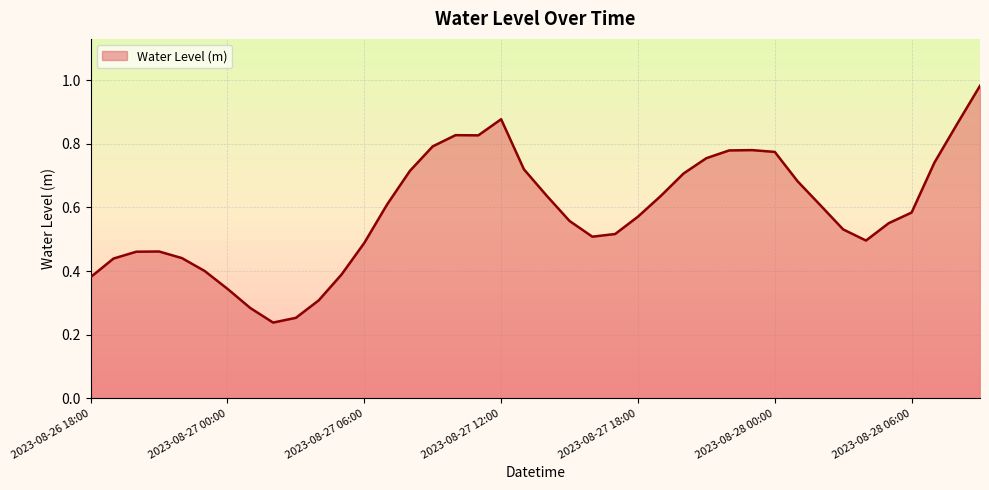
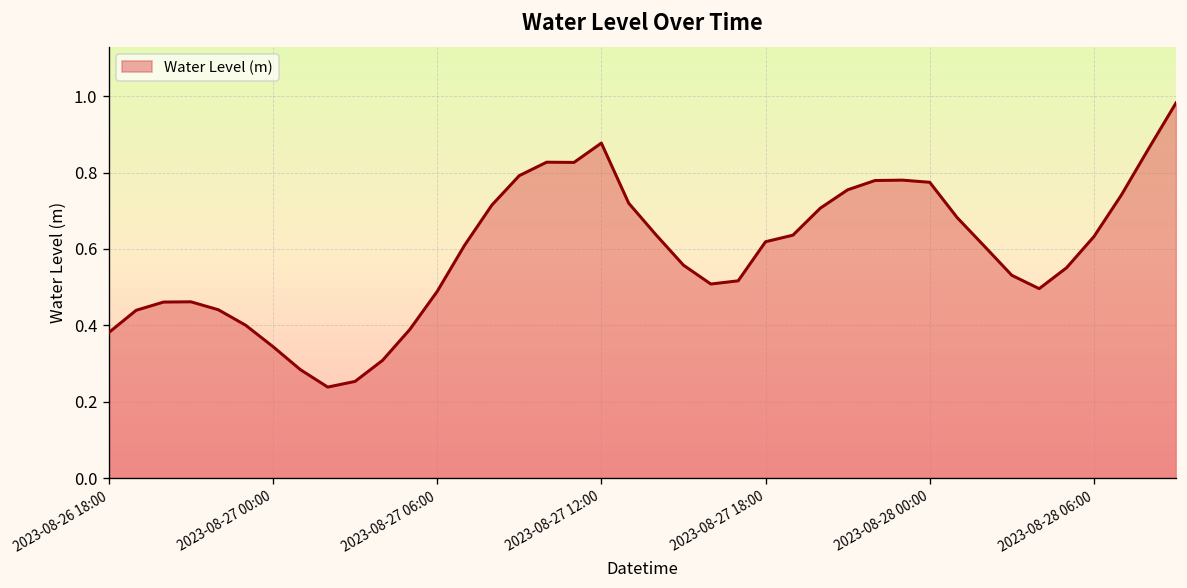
  {
    "2023-08-26 18:00": 0.38,
    "2023-08-27 00:00": 0.34,
    "2023-08-27 06:00": 0.49,
    "2023-08-27 12:00": 0.88,
-   "2023-08-27 18:00": 0.57,
+   "2023-08-27 18:00": 0.62,
    "2023-08-28 00:00": 0.77,
-   "2023-08-28 06:00": 0.58
+   "2023-08-28 06:00": 0.63
  }
